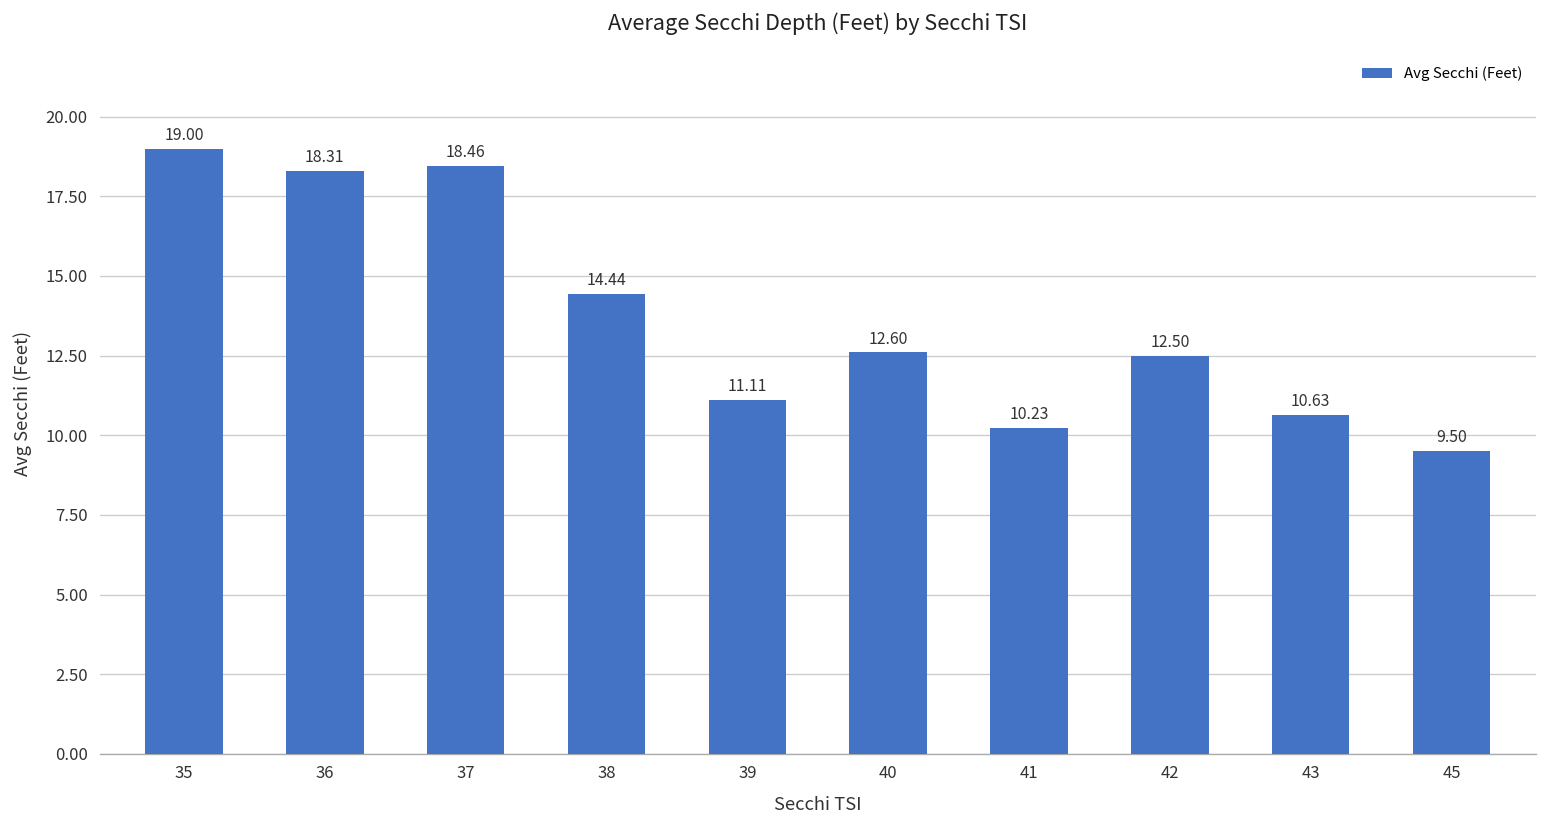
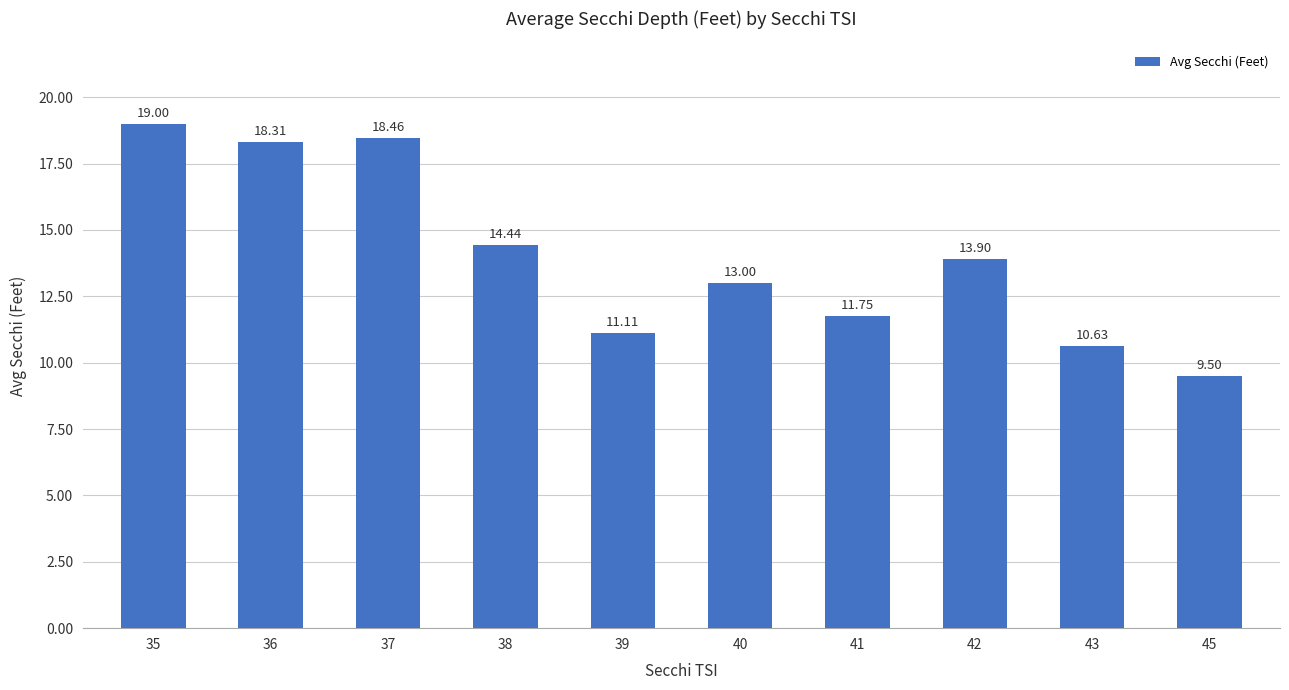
  {
    "35": 19.00,
    "36": 18.31,
    "37": 18.46,
    "38": 14.44,
    "39": 11.11,
-   "40": 12.60,
-   "41": 10.23,
-   "42": 12.50,
+   "40": 13.00,
+   "41": 11.75,
+   "42": 13.90,
    "43": 10.63,
    "45": 9.50
  }
